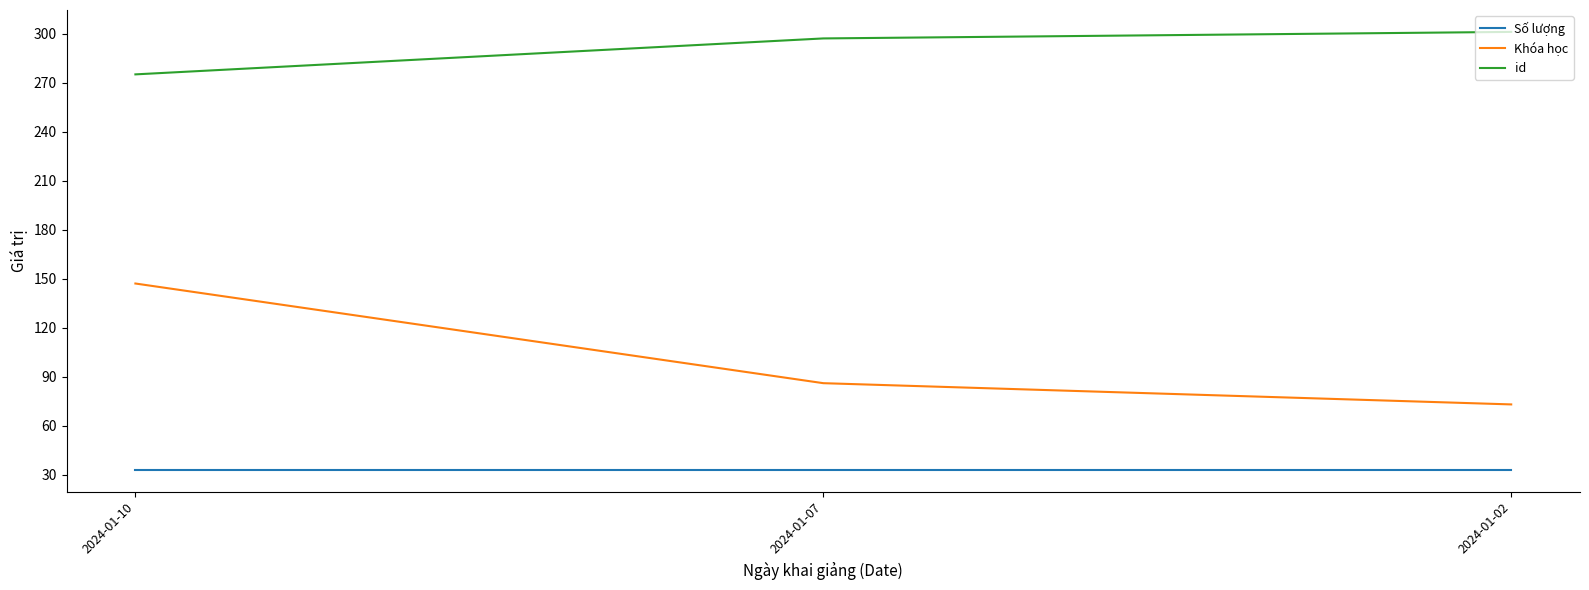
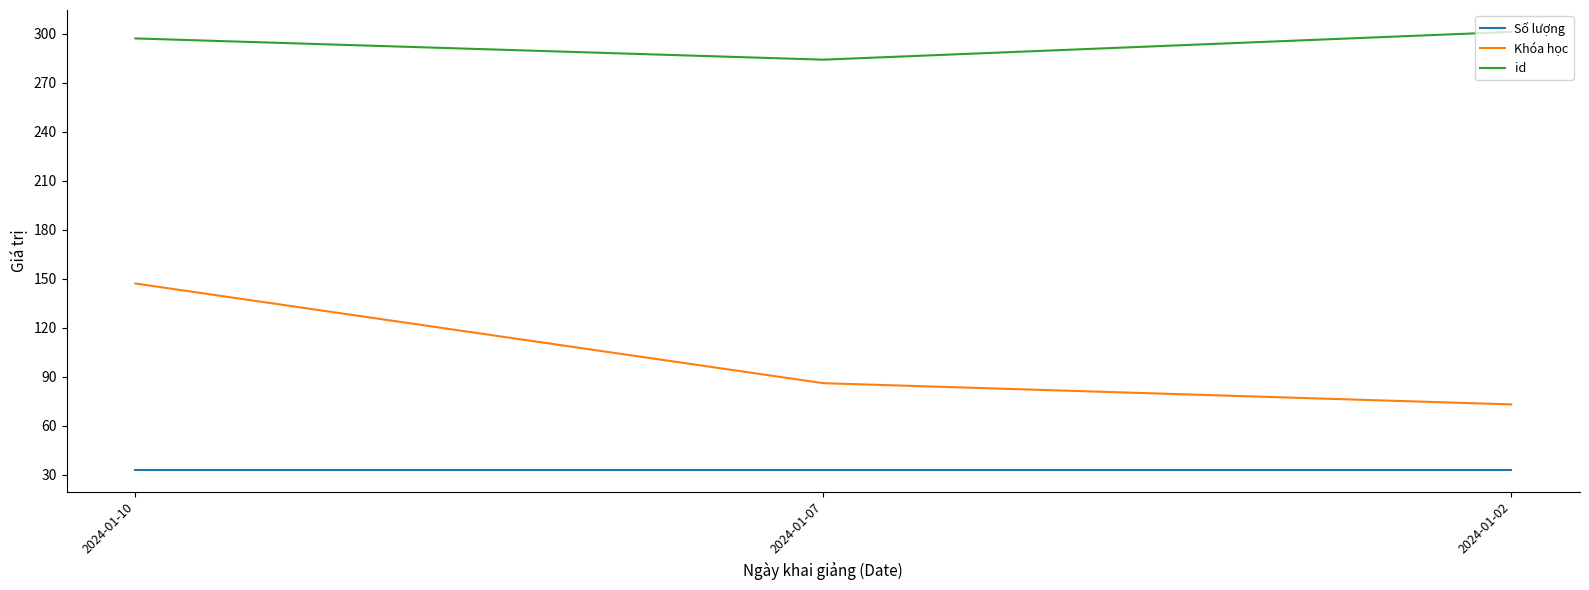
  {
    "Số lượng": {
      "2024-01-10": 33,
      "2024-01-07": 33,
      "2024-01-02": 33
    },
    "Khóa học": {
      "2024-01-10": 147,
      "2024-01-07": 86,
      "2024-01-02": 73
    },
    "id": {
-     "2024-01-10": 275,
-     "2024-01-07": 297
+     "2024-01-10": 297,
+     "2024-01-07": 284
    }
  }
